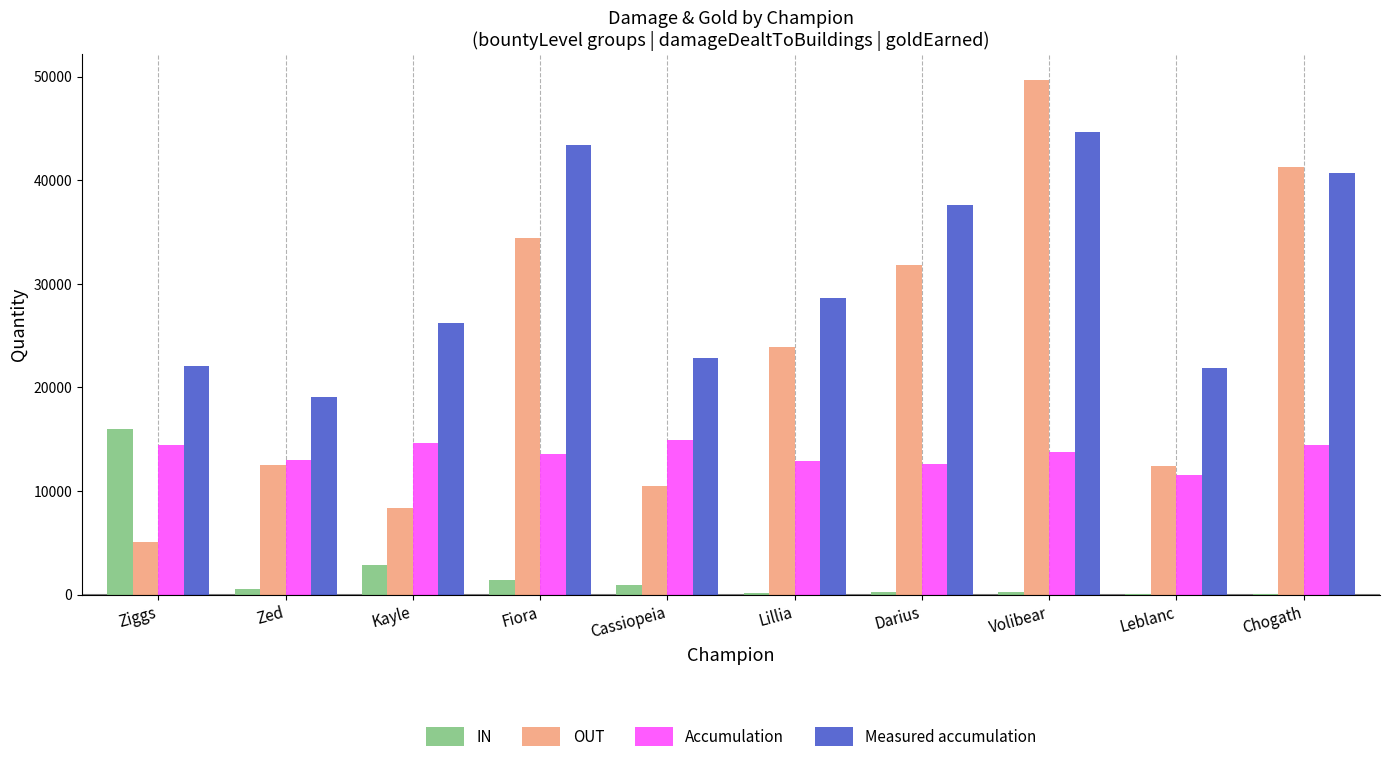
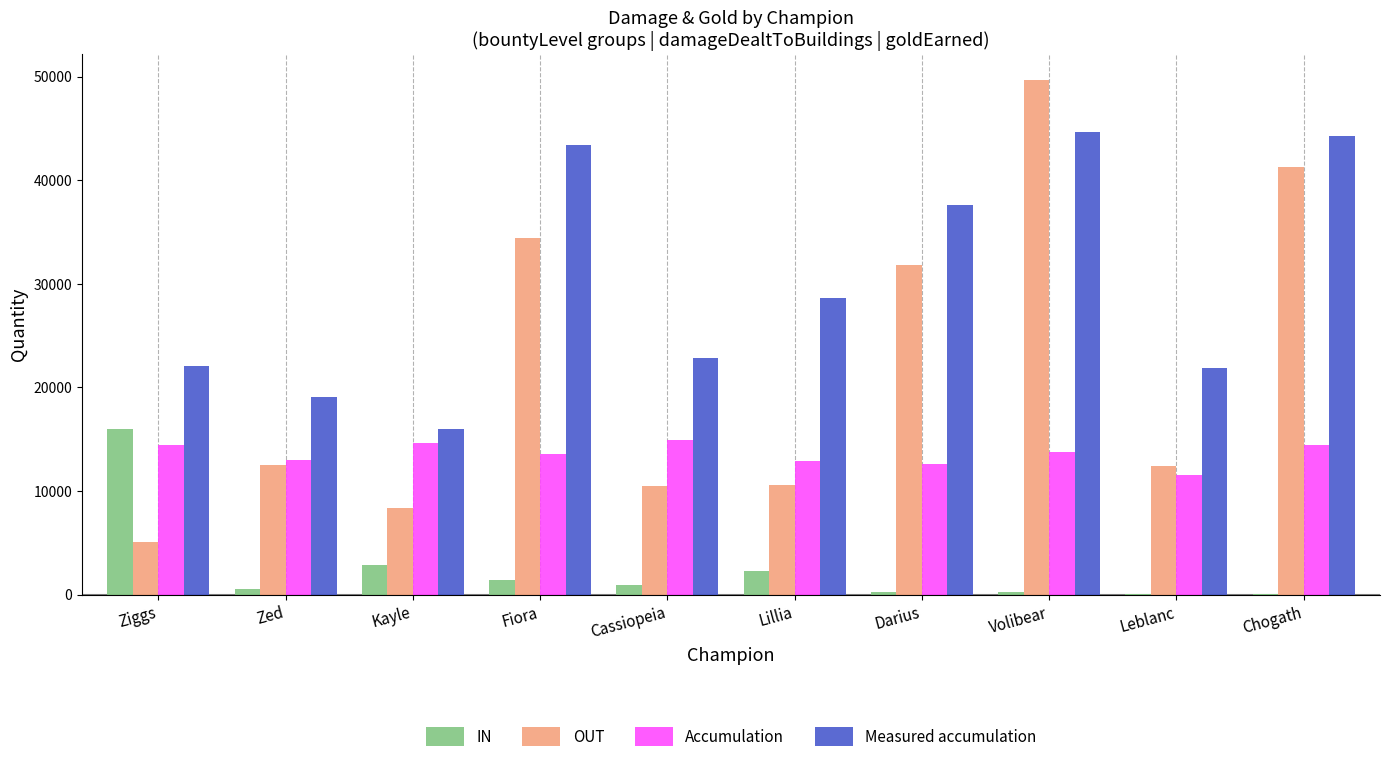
  {
    "IN": {
      "Ziggs": 16000,
      "Zed": 500,
      "Kayle": 2800,
      "Fiora": 1400,
      "Cassiopeia": 900,
-     "Lillia": 100,
+     "Lillia": 2200,
      "Volibear": 300
    },
    "OUT": {
      "Ziggs": 5100,
      "Zed": 12500,
      "Kayle": 8300,
      "Fiora": 34400,
      "Cassiopeia": 10400,
-     "Lillia": 23900,
+     "Lillia": 10600,
      "Darius": 31800,
      "Volibear": 49700,
      "Leblanc": 12400,
      "Chogath": 41300
    },
    "Accumulation": {
      "Ziggs": 14400,
      "Zed": 12900,
      "Kayle": 14600,
      "Fiora": 13600,
      "Cassiopeia": 15000,
      "Lillia": 12800,
      "Darius": 12600,
      "Volibear": 13800,
      "Leblanc": 11500,
      "Chogath": 14500
    },
    "Measured accumulation": {
      "Ziggs": 22000,
      "Zed": 19100,
-     "Kayle": 26200,
+     "Kayle": 16000,
      "Fiora": 43400,
      "Cassiopeia": 22800,
      "Lillia": 28600,
      "Darius": 37600,
      "Volibear": 44700,
      "Leblanc": 21900,
-     "Chogath": 40700
+     "Chogath": 44200
    }
  }
